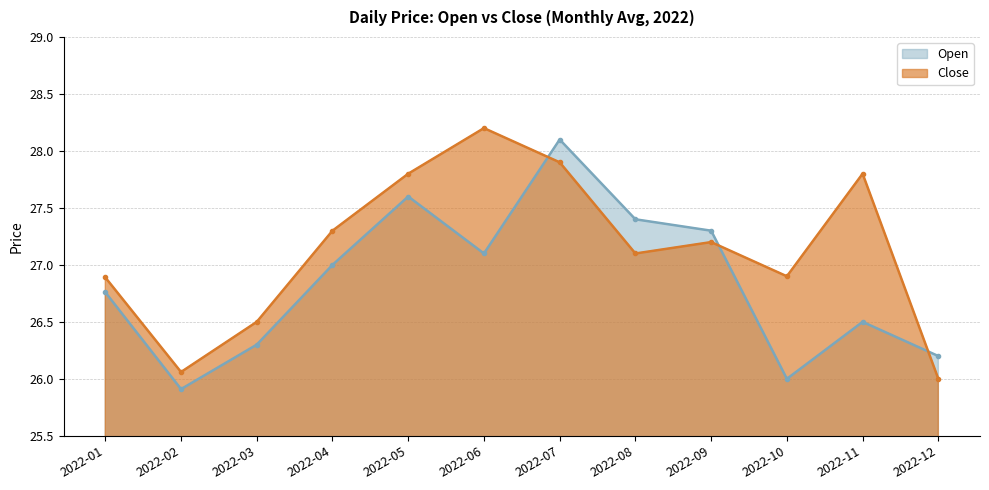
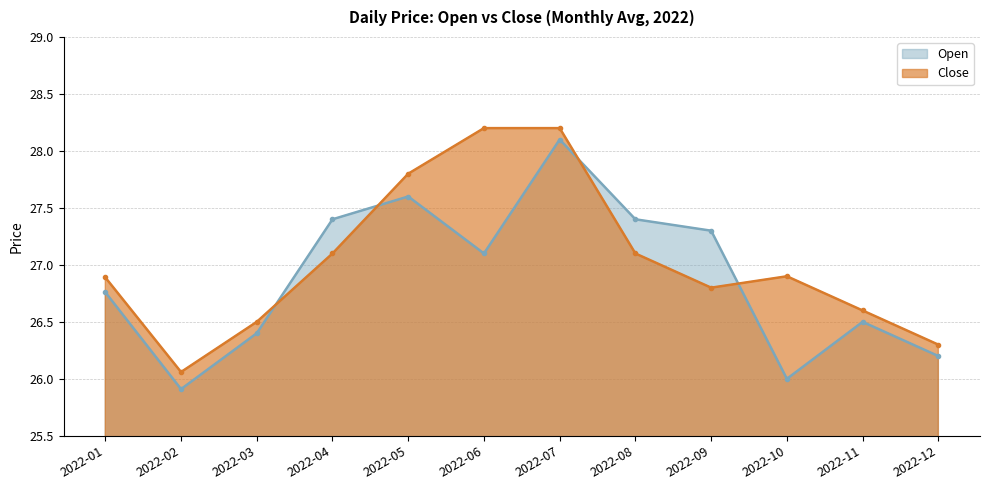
  {
    "Open": {
      "2022-01": 26.76,
      "2022-02": 25.9,
-     "2022-03": 26.3,
-     "2022-04": 27.0,
+     "2022-03": 26.4,
+     "2022-04": 27.4,
      "2022-05": 27.6,
      "2022-06": 27.1,
      "2022-07": 28.1,
      "2022-08": 27.4,
      "2022-09": 27.3,
      "2022-10": 26.0,
      "2022-11": 26.5,
      "2022-12": 26.2
    },
    "Close": {
      "2022-01": 26.9,
      "2022-02": 26.06,
      "2022-03": 26.5,
-     "2022-04": 27.3,
+     "2022-04": 27.1,
      "2022-05": 27.8,
      "2022-06": 28.2,
-     "2022-07": 27.9,
+     "2022-07": 28.2,
      "2022-08": 27.1,
-     "2022-09": 27.2,
+     "2022-09": 26.8,
      "2022-10": 26.9,
-     "2022-11": 27.8,
-     "2022-12": 26.0
+     "2022-11": 26.6,
+     "2022-12": 26.3
    }
  }
